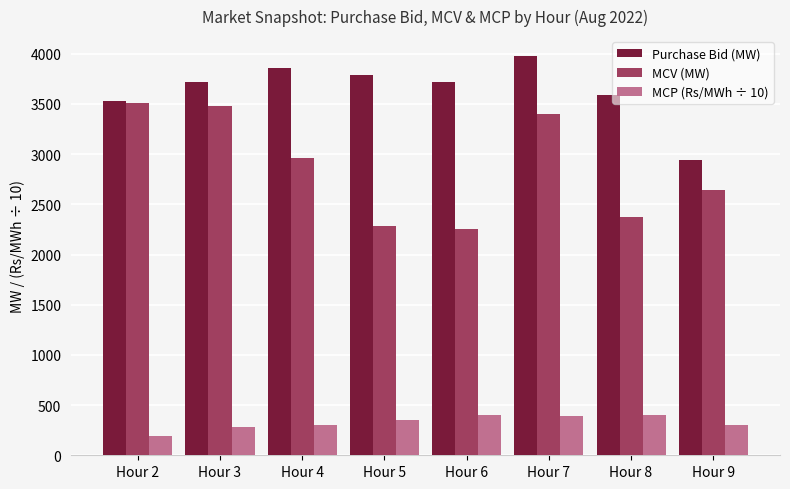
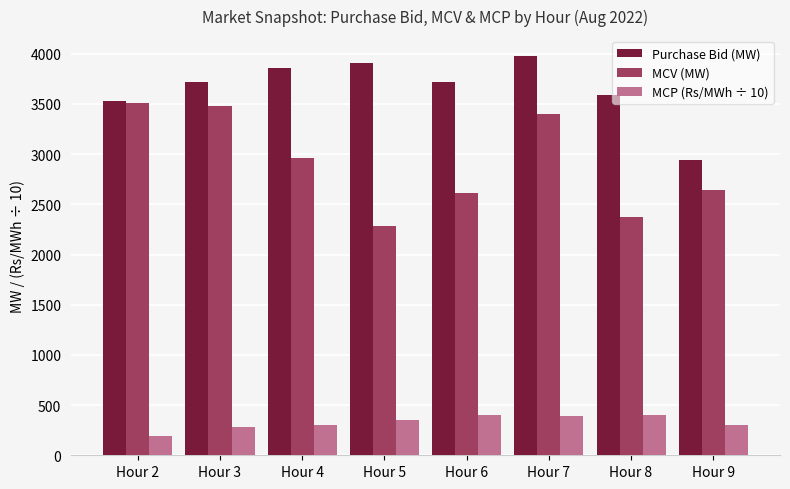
  {
    "Purchase Bid (MW)": {
      "Hour 2": 3530,
      "Hour 3": 3720,
      "Hour 4": 3860,
-     "Hour 5": 3790,
+     "Hour 5": 3910,
      "Hour 6": 3720,
      "Hour 7": 3980,
      "Hour 8": 3590,
      "Hour 9": 2940
    },
    "MCV (MW)": {
      "Hour 2": 3510,
      "Hour 3": 3480,
      "Hour 4": 2970,
      "Hour 5": 2280,
-     "Hour 6": 2250,
+     "Hour 6": 2620,
      "Hour 7": 3400,
      "Hour 8": 2380,
      "Hour 9": 2650
    },
    "MCP (Rs/MWh ÷ 10)": {
      "Hour 2": 190,
      "Hour 3": 280,
      "Hour 4": 300,
      "Hour 5": 350,
      "Hour 6": 400,
      "Hour 7": 390,
      "Hour 8": 400,
      "Hour 9": 300
    }
  }
